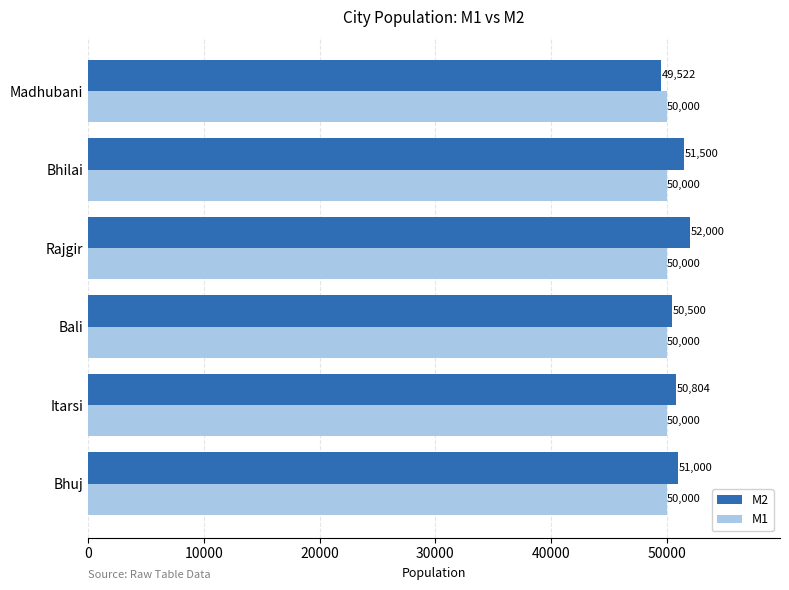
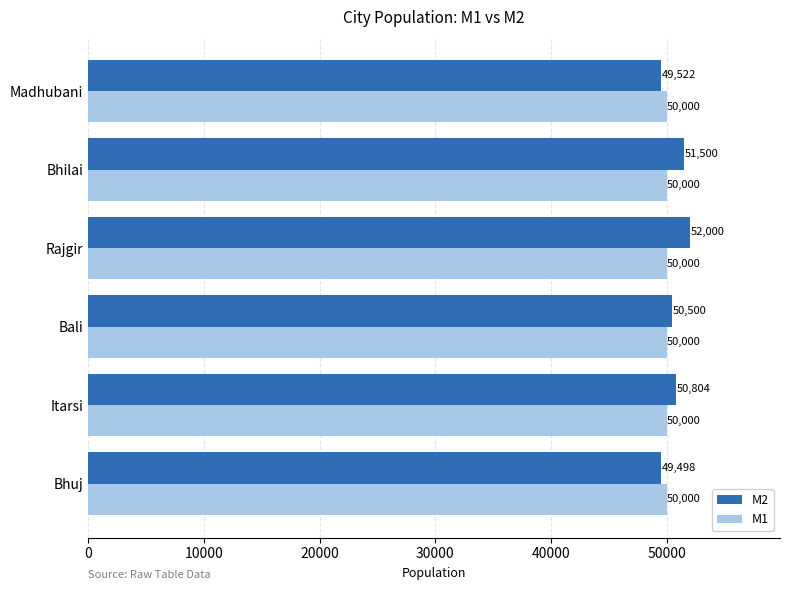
  {
    "M2": {
      "Madhubani": "49,522",
      "Bhilai": "51,500",
      "Rajgir": "52,000",
      "Bali": "50,500",
      "Itarsi": "50,804",
-     "Bhuj": "51,000"
+     "Bhuj": "49,498"
    },
    "M1": {
      "Madhubani": "50,000",
      "Bhilai": "50,000",
      "Rajgir": "50,000",
      "Bali": "50,000",
      "Itarsi": "50,000",
      "Bhuj": "50,000"
    }
  }
